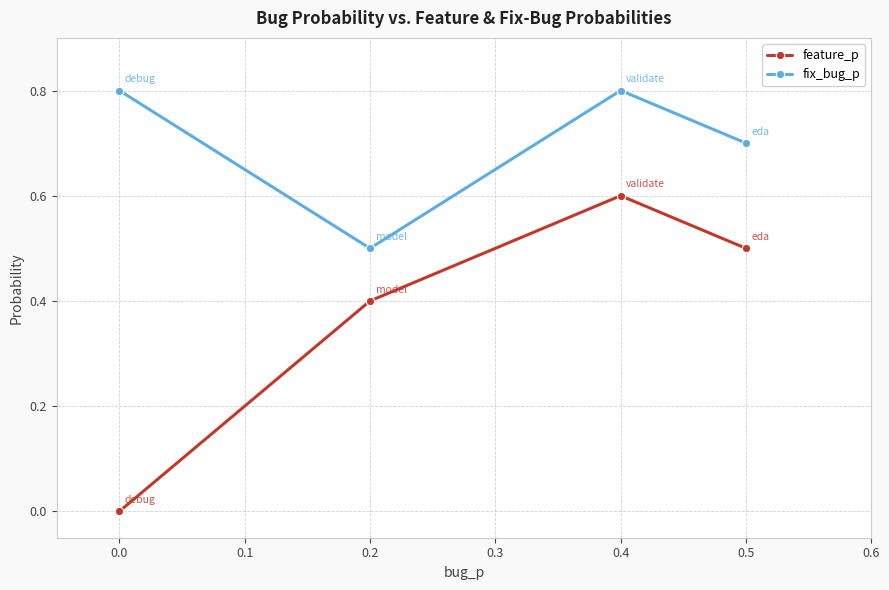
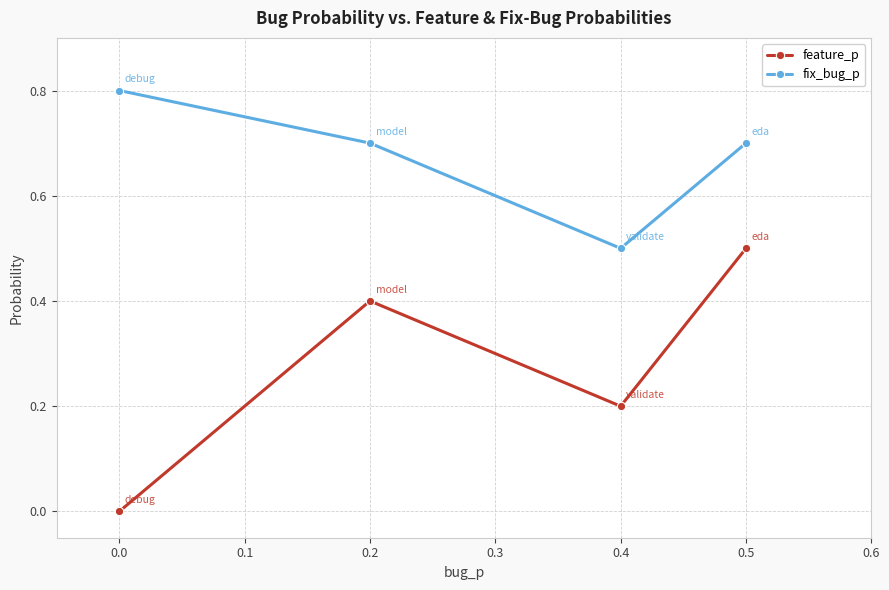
  {
    "feature_p": {
      "0.0": 0.0,
      "0.2": 0.4,
-     "0.4": 0.6,
+     "0.4": 0.2,
      "0.5": 0.5
    },
    "fix_bug_p": {
      "0.0": 0.8,
-     "0.2": 0.5,
-     "0.4": 0.8,
+     "0.2": 0.7,
+     "0.4": 0.5,
      "0.5": 0.7
    }
  }
